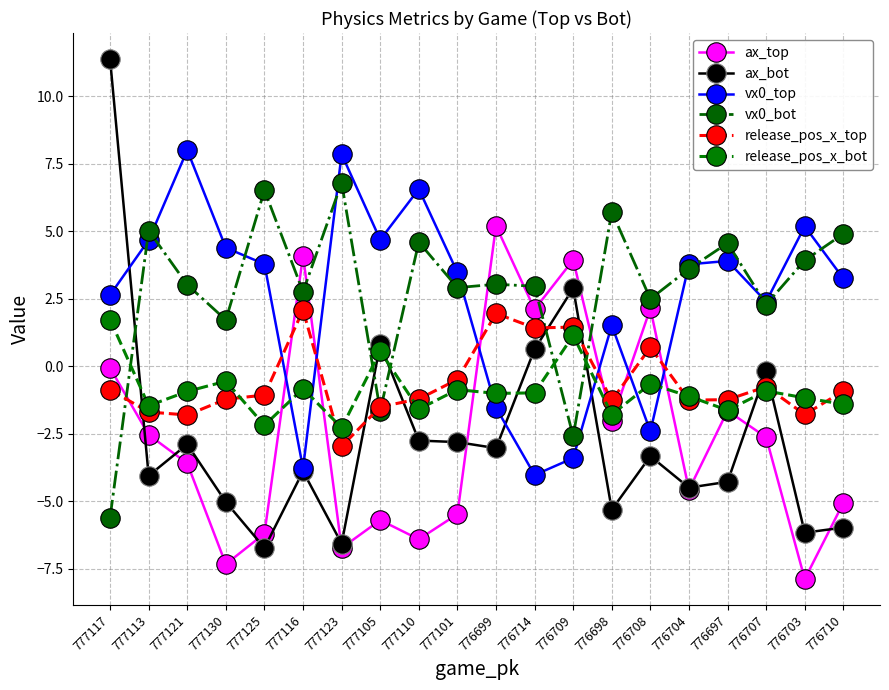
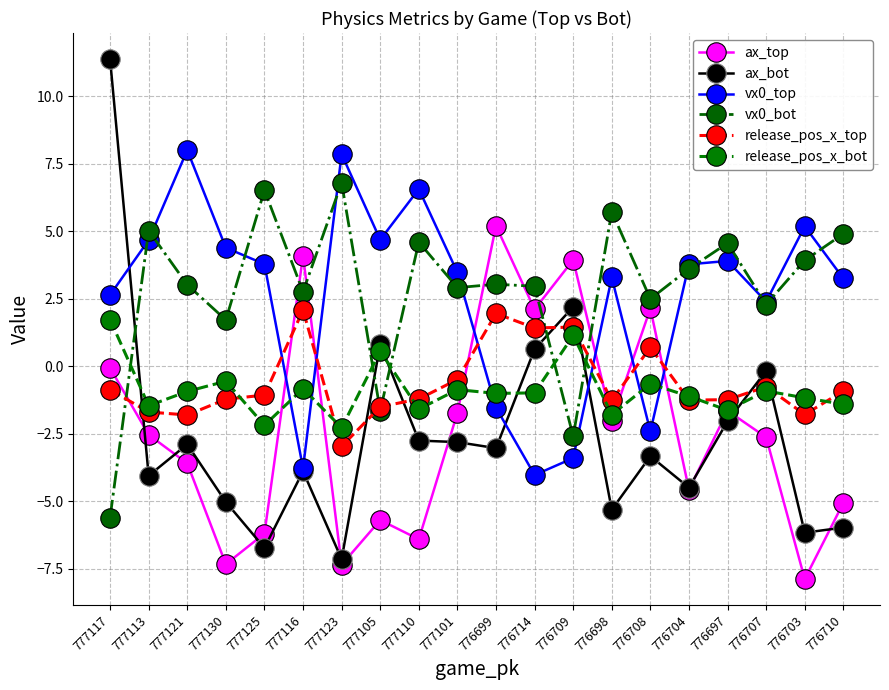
  {
    "ax_top": {
      "777117": -0.1,
      "777113": -2.5,
      "777121": -3.6,
      "777130": -7.3,
      "777125": -6.2,
      "777116": 4.1,
-     "777123": -6.7,
+     "777123": -7.4,
      "777105": -5.7,
      "777110": -6.4,
-     "777101": -5.5,
+     "777101": -1.7,
      "776699": 5.2,
      "776714": 2.1,
      "776709": 3.9,
      "776698": -2.0,
      "776708": 2.1,
      "776707": -2.6,
      "776703": -7.9,
      "776710": -5.1
    },
    "ax_bot": {
      "777117": 11.4,
      "777113": -4.1,
      "777121": -2.9,
      "777130": -5.0,
      "777125": -6.7,
      "777116": -3.9,
-     "777123": -6.6,
+     "777123": -7.1,
      "777105": 0.8,
      "777110": -2.8,
      "777101": -2.8,
      "776699": -3.0,
      "776714": 0.6,
-     "776709": 2.9,
+     "776709": 2.2,
      "776698": -5.3,
      "776708": -3.3,
-     "776697": -4.3,
+     "776697": -2.0,
      "776707": -0.2,
      "776703": -6.2,
      "776710": -6.0
    },
    "vx0_top": {
      "777117": 2.6,
      "777113": 4.7,
      "777121": 8.0,
      "777130": 4.4,
      "777125": 3.8,
      "777116": -3.8,
      "777123": 7.9,
      "777105": 4.7,
      "777110": 6.6,
      "777101": 3.5,
      "776699": -1.5,
      "776714": -4.0,
      "776709": -3.4,
-     "776698": 1.5,
+     "776698": 3.3,
      "776708": -2.4,
      "776704": 3.8,
      "776697": 3.9,
      "776707": 2.4,
      "776703": 5.2,
      "776710": 3.2
    },
    "release_pos_x_top": {
      "777117": -0.9,
      "777113": -1.7,
      "777121": -1.8,
      "777130": -1.2,
      "777125": -1.1,
      "777116": 2.1,
      "777123": -3.0,
      "777105": -1.5,
      "777110": -1.2,
      "777101": -0.5,
      "776699": 2.0,
      "776714": 1.4,
      "776709": 1.4,
      "776698": -1.3,
      "776708": 0.7,
      "776704": -1.3,
      "776697": -1.2,
      "776707": -0.8,
      "776703": -1.8,
      "776710": -0.9
    }
  }
